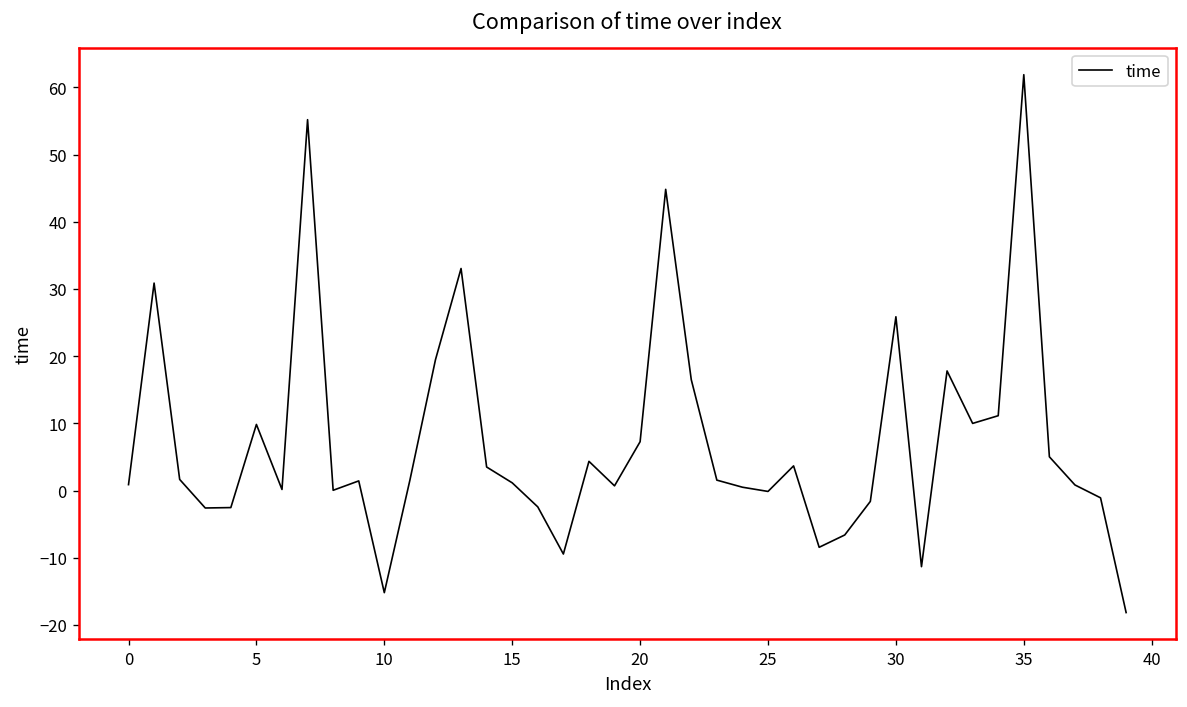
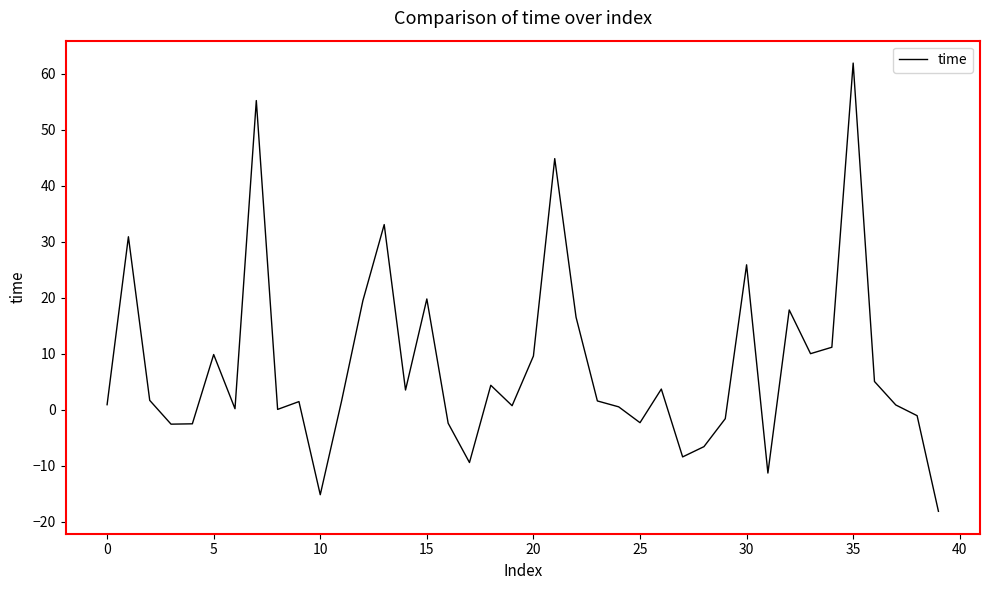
  {
    "0": 1,
    "5": 10,
    "10": -15,
-   "15": 1,
-   "20": 7,
-   "25": 0,
+   "15": 20,
+   "20": 10,
+   "25": -2,
    "30": 26,
    "35": 62
  }
